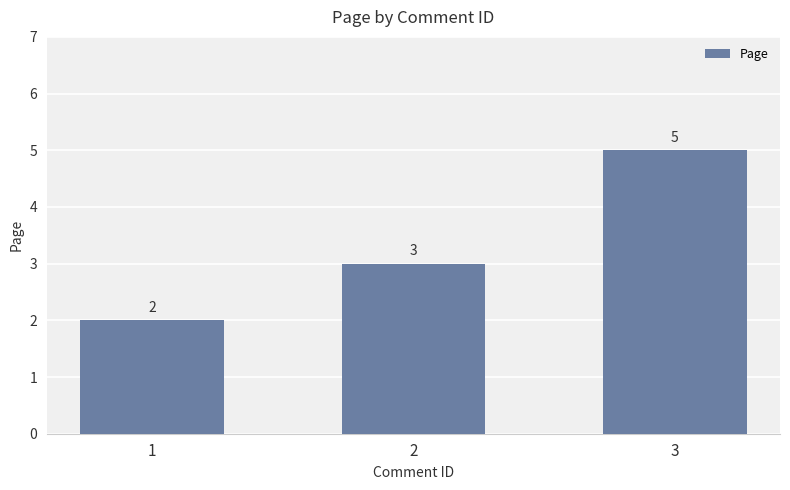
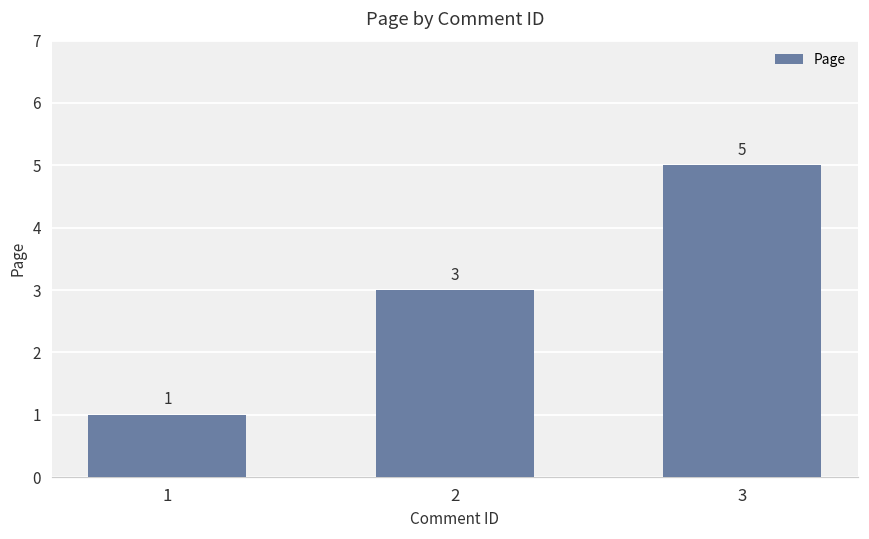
  {
-   "1": 2,
+   "1": 1,
    "2": 3,
    "3": 5
  }
